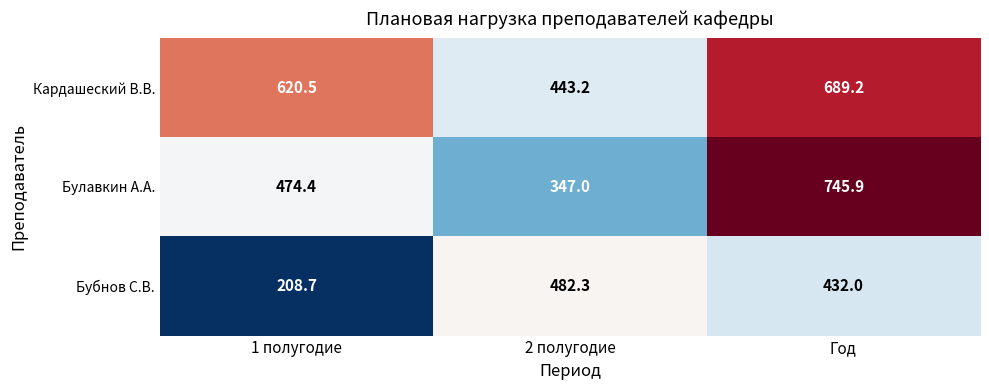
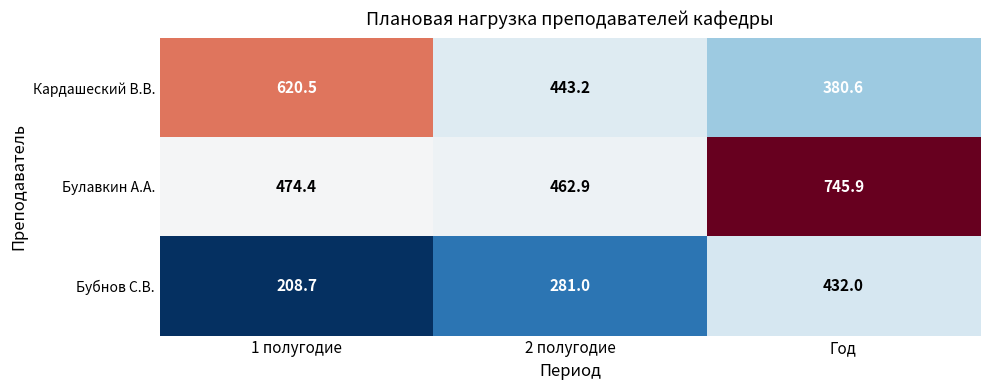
  {
    "Кардашеский В.В.": {
      "1 полугодие": 620.5,
      "2 полугодие": 443.2,
-     "Год": 689.2
+     "Год": 380.6
    },
    "Булавкин А.А.": {
      "1 полугодие": 474.4,
-     "2 полугодие": 347.0,
+     "2 полугодие": 462.9,
      "Год": 745.9
    },
    "Бубнов С.В.": {
      "1 полугодие": 208.7,
-     "2 полугодие": 482.3,
+     "2 полугодие": 281.0,
      "Год": 432.0
    }
  }
